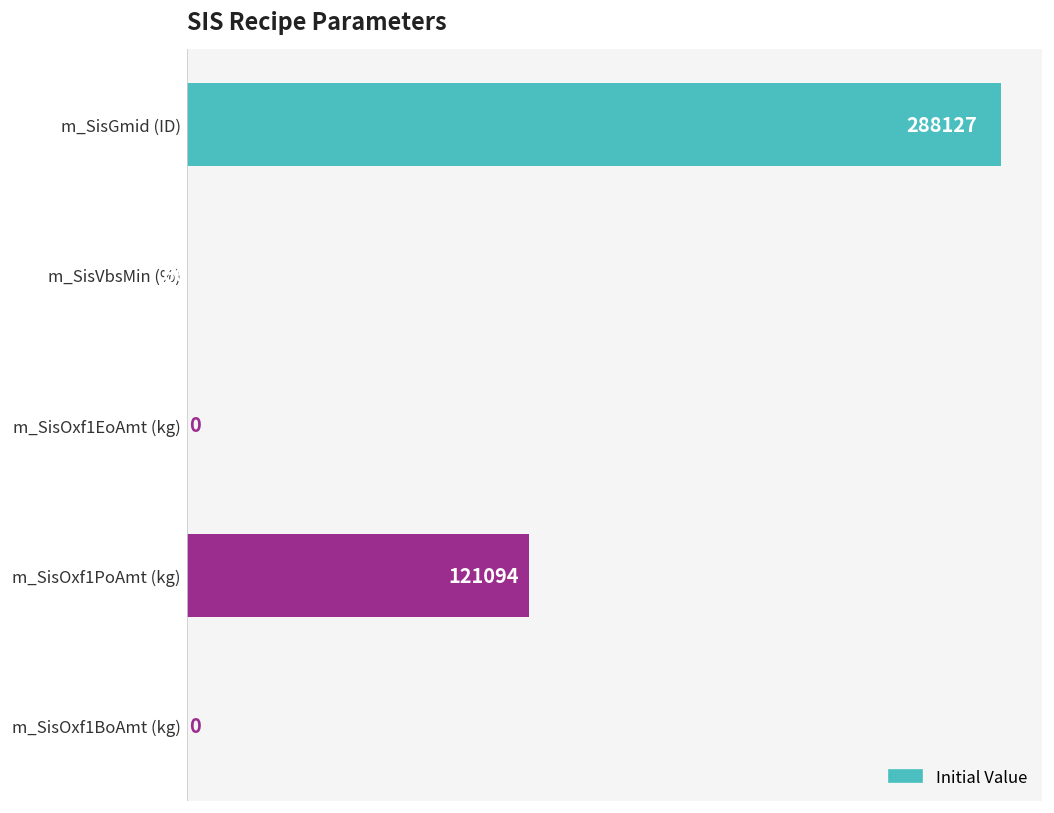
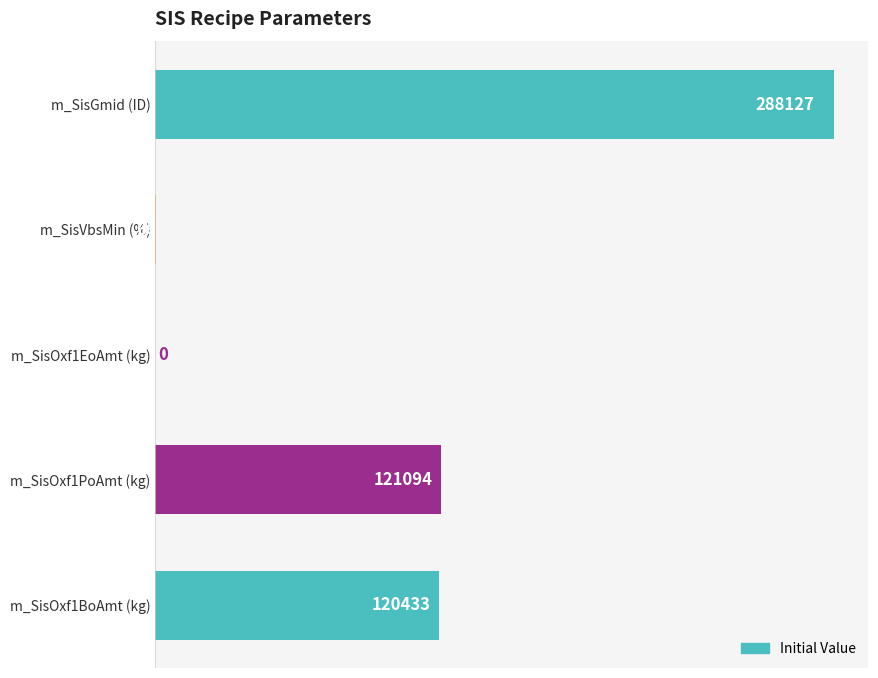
  {
    "m_SisGmid (ID)": 288127,
    "m_SisOxf1EoAmt (kg)": 0,
    "m_SisOxf1PoAmt (kg)": 121094,
-   "m_SisOxf1BoAmt (kg)": 0
+   "m_SisOxf1BoAmt (kg)": 120433
  }
